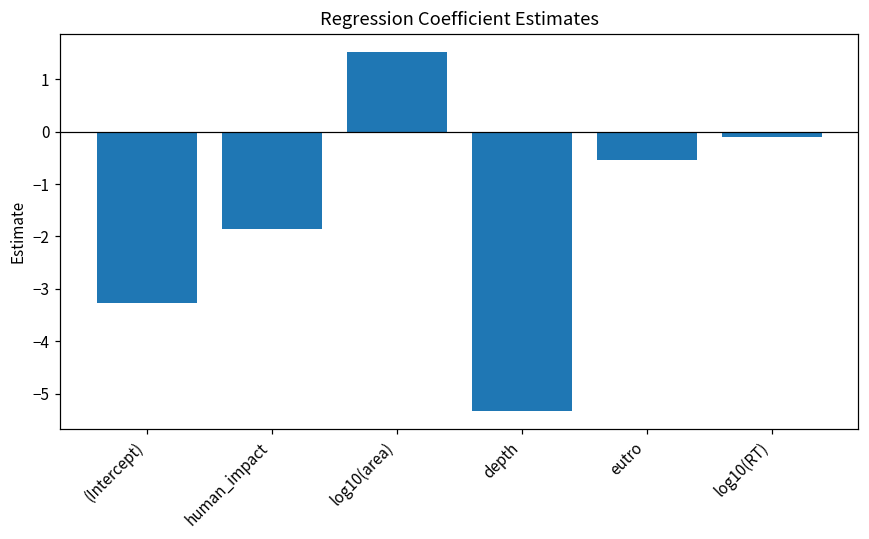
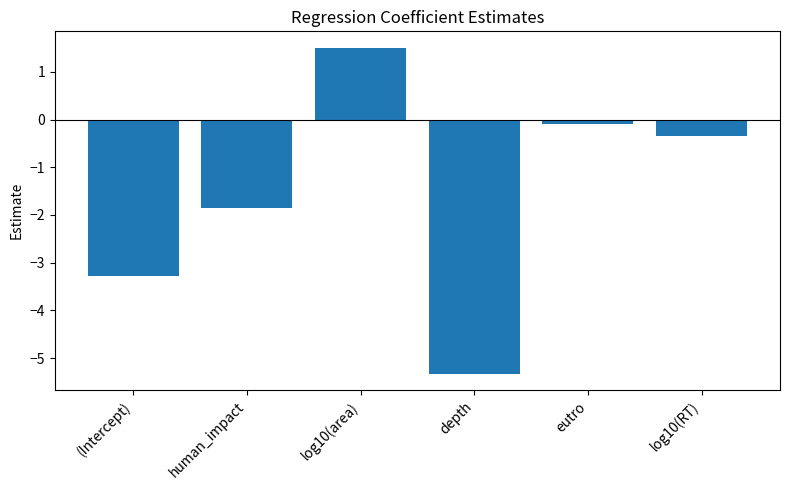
  {
    "(Intercept)": -3.3,
    "human_impact": -1.9,
    "log10(area)": 1.5,
    "depth": -5.3,
-   "eutro": -0.5,
-   "log10(RT)": -0.1
+   "eutro": -0.1,
+   "log10(RT)": -0.3
  }
